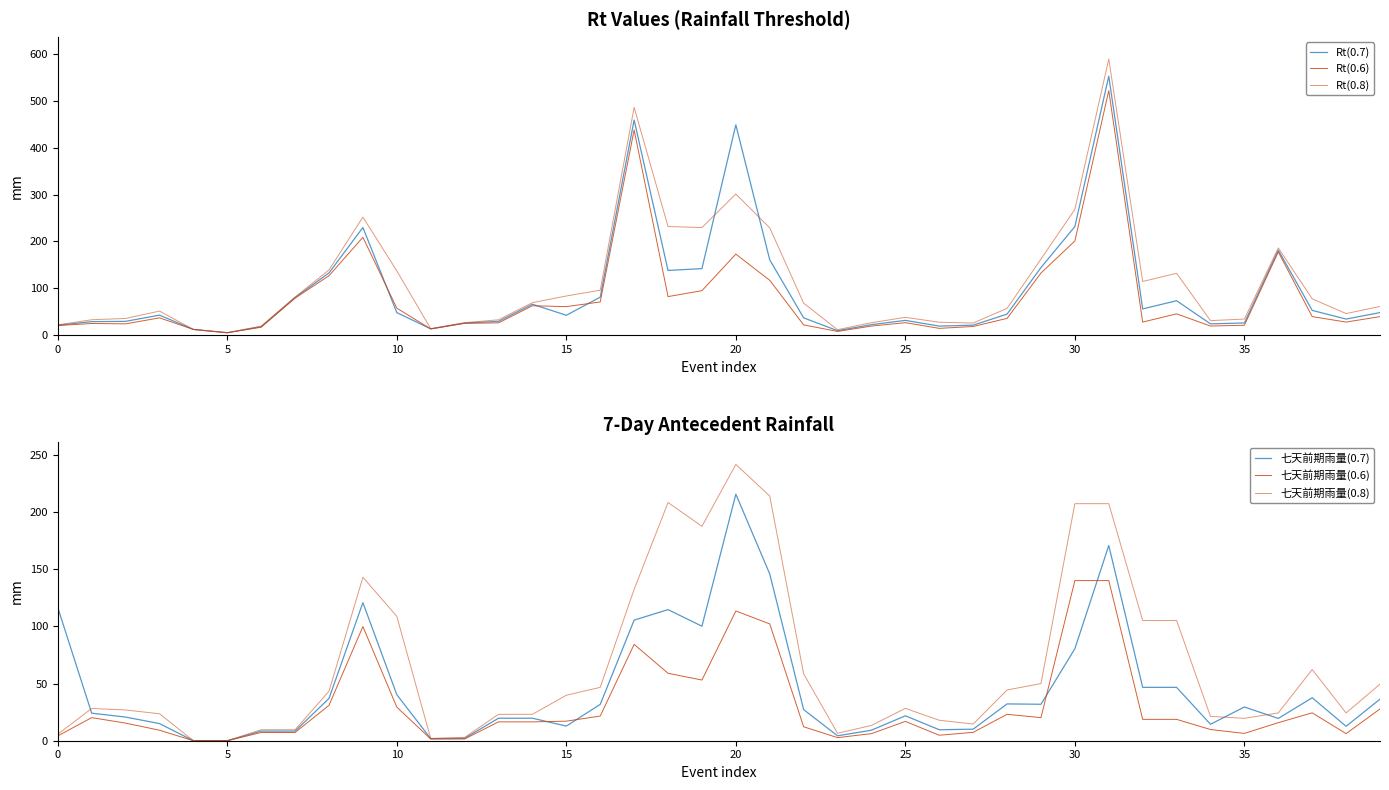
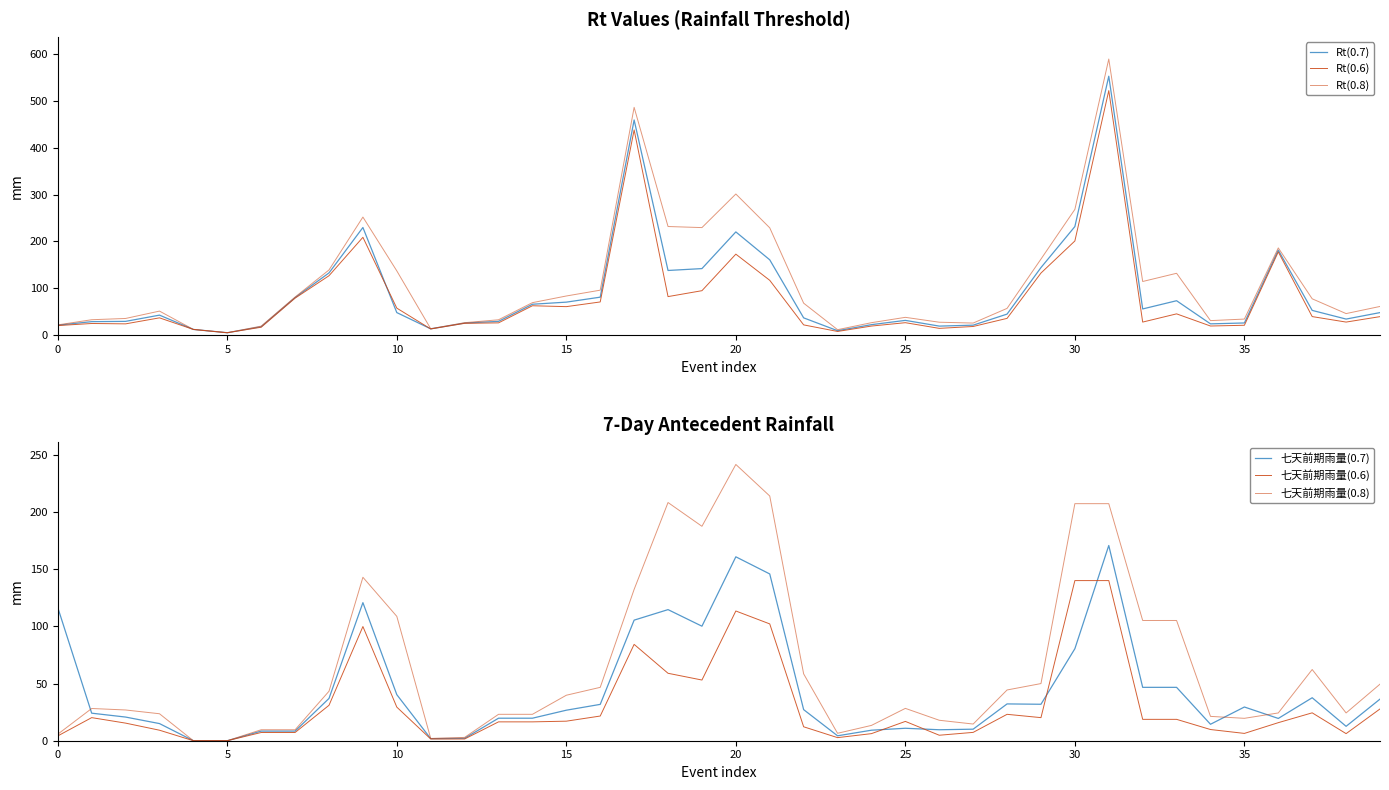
  {
    "Rt Values (Rainfall Threshold)": {
      "Rt(0.7)": {
        "10": 50,
-       "15": 40,
-       "20": 450,
+       "15": 70,
+       "20": 220,
        "30": 230
      }
    },
    "7-Day Antecedent Rainfall": {
      "七天前期雨量(0.7)": {
        "0": 117,
        "10": 40,
-       "15": 13,
-       "20": 216,
-       "25": 22,
+       "15": 27,
+       "20": 161,
+       "25": 11,
        "30": 81,
        "35": 30
      }
    }
  }
